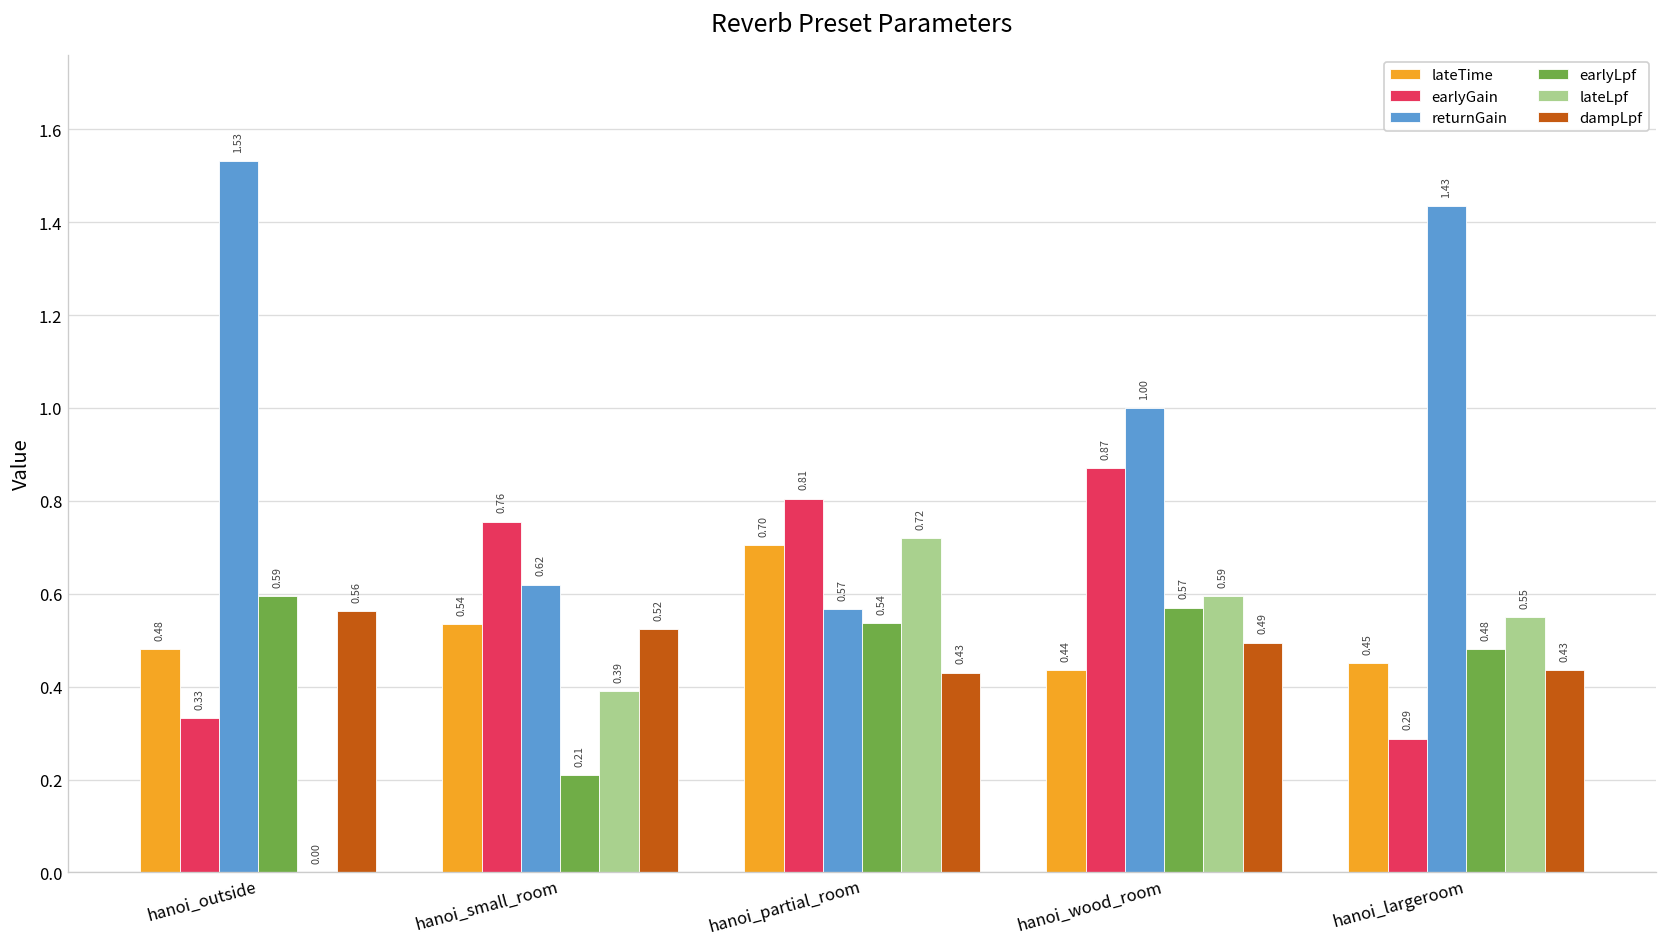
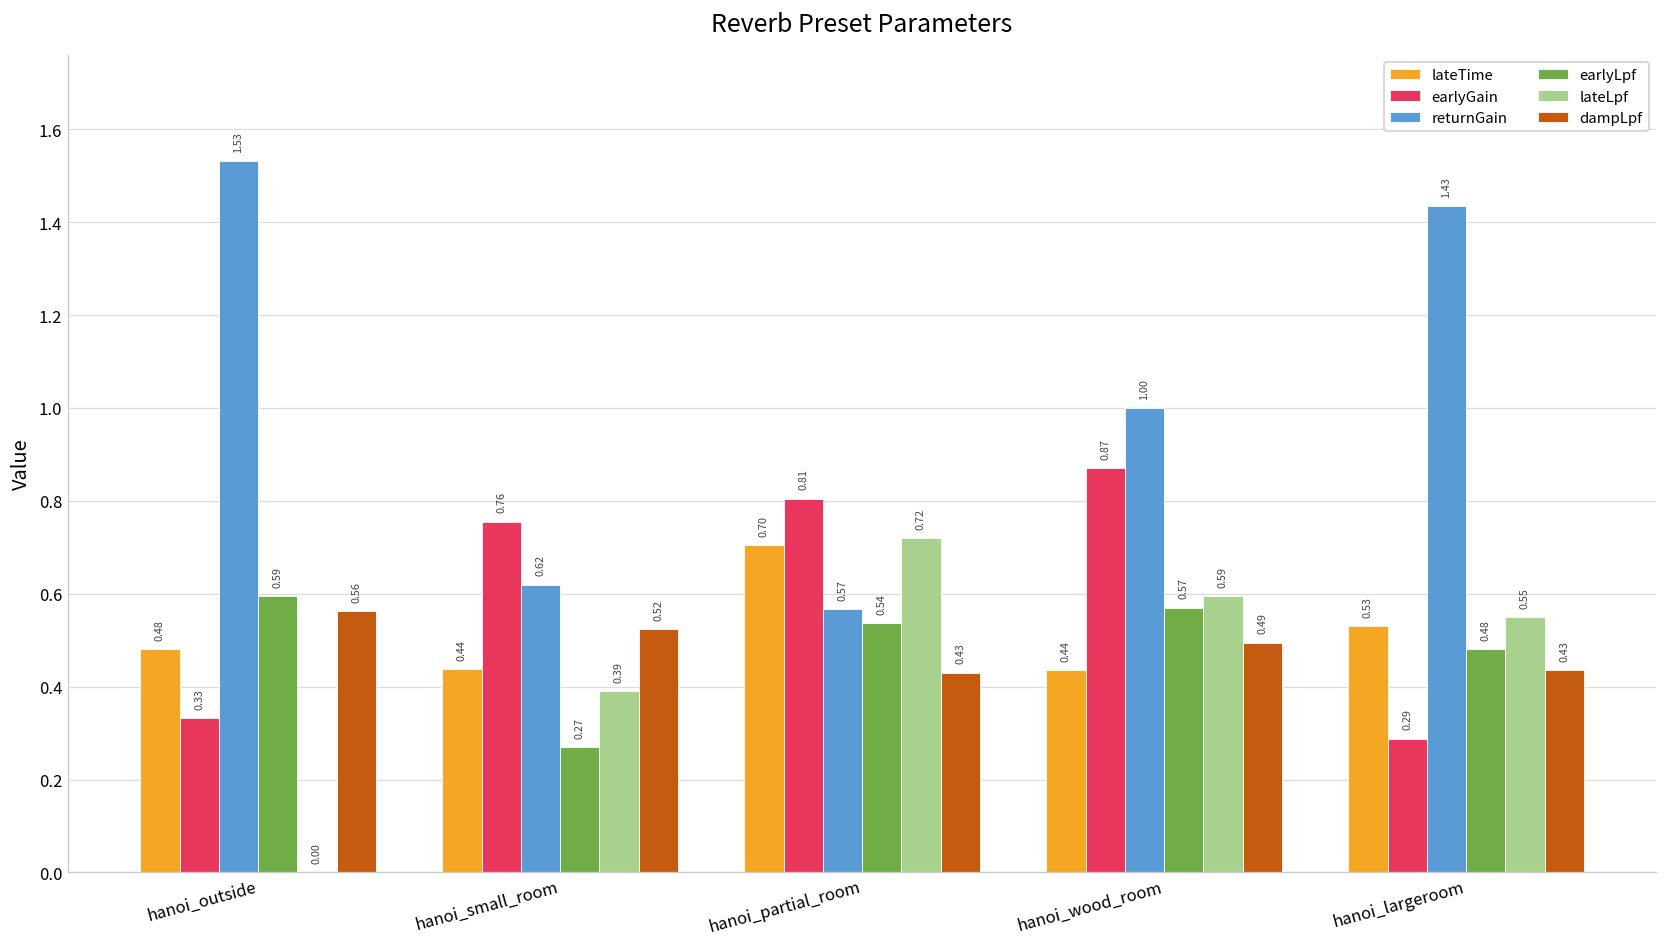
  {
    "lateTime": {
      "hanoi_outside": 0.48,
-     "hanoi_small_room": 0.54,
+     "hanoi_small_room": 0.44,
      "hanoi_partial_room": 0.70,
      "hanoi_wood_room": 0.44,
-     "hanoi_largeroom": 0.45
+     "hanoi_largeroom": 0.53
    },
    "earlyGain": {
      "hanoi_outside": 0.33,
      "hanoi_small_room": 0.76,
      "hanoi_partial_room": 0.81,
      "hanoi_wood_room": 0.87,
      "hanoi_largeroom": 0.29
    },
    "returnGain": {
      "hanoi_outside": 1.53,
      "hanoi_small_room": 0.62,
      "hanoi_partial_room": 0.57,
      "hanoi_wood_room": 1.00,
      "hanoi_largeroom": 1.43
    },
    "earlyLpf": {
      "hanoi_outside": 0.59,
-     "hanoi_small_room": 0.21,
+     "hanoi_small_room": 0.27,
      "hanoi_partial_room": 0.54,
      "hanoi_wood_room": 0.57,
      "hanoi_largeroom": 0.48
    },
    "lateLpf": {
      "hanoi_outside": 0.00,
      "hanoi_small_room": 0.39,
      "hanoi_partial_room": 0.72,
      "hanoi_wood_room": 0.59,
      "hanoi_largeroom": 0.55
    },
    "dampLpf": {
      "hanoi_outside": 0.56,
      "hanoi_small_room": 0.52,
      "hanoi_partial_room": 0.43,
      "hanoi_wood_room": 0.49,
      "hanoi_largeroom": 0.43
    }
  }
